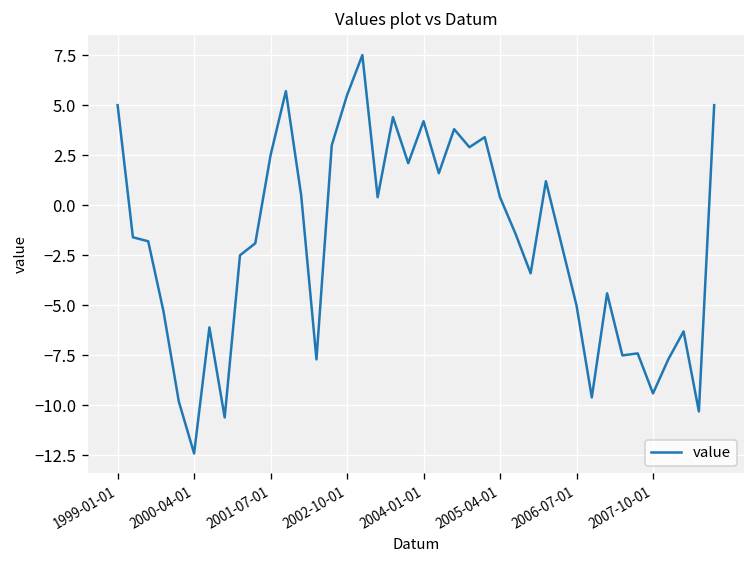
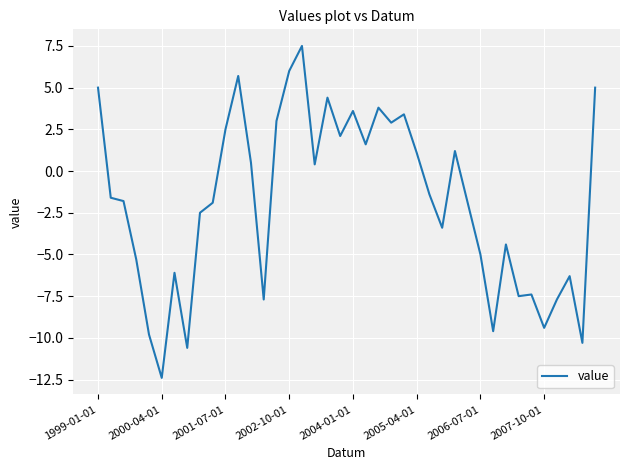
  {
    "1999-01-01": 5.0,
    "2000-04-01": -12.4,
    "2001-07-01": 2.5,
-   "2002-10-01": 5.5,
-   "2004-01-01": 4.2,
-   "2005-04-01": 0.4,
+   "2002-10-01": 6.0,
+   "2004-01-01": 3.6,
+   "2005-04-01": 1.1,
    "2006-07-01": -5.0,
    "2007-10-01": -9.4
  }
